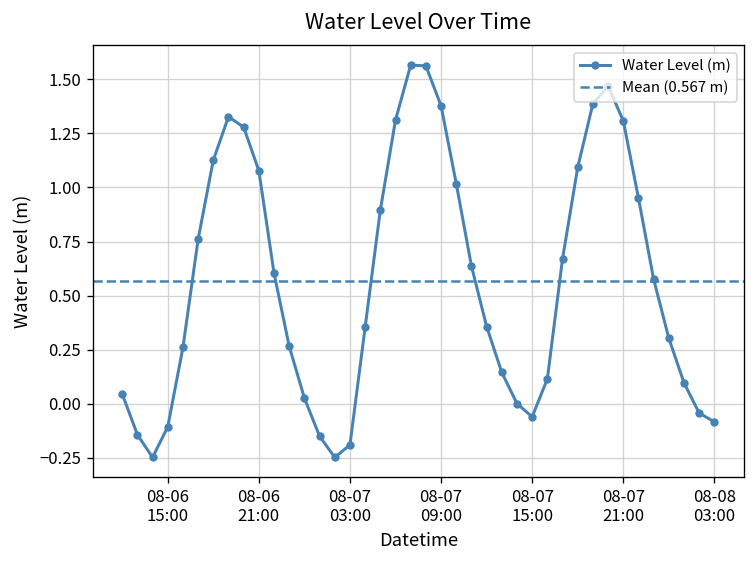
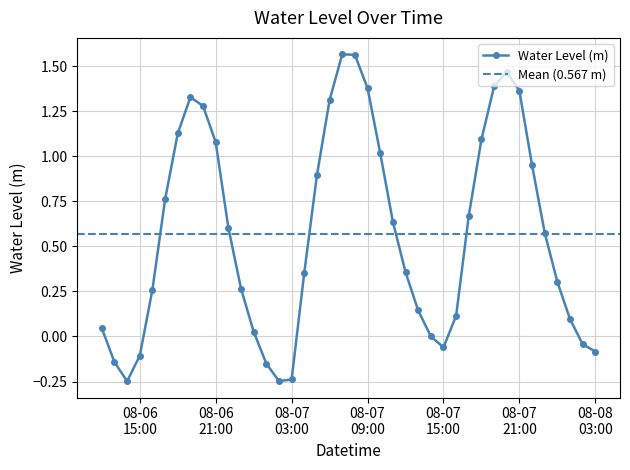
  {
    "08-06 15:00": -0.11,
    "08-06 21:00": 1.08,
-   "08-07 03:00": -0.19,
+   "08-07 03:00": -0.24,
    "08-07 09:00": 1.38,
    "08-07 15:00": -0.06,
-   "08-07 21:00": 1.31,
+   "08-07 21:00": 1.36,
    "08-08 03:00": -0.08
  }
